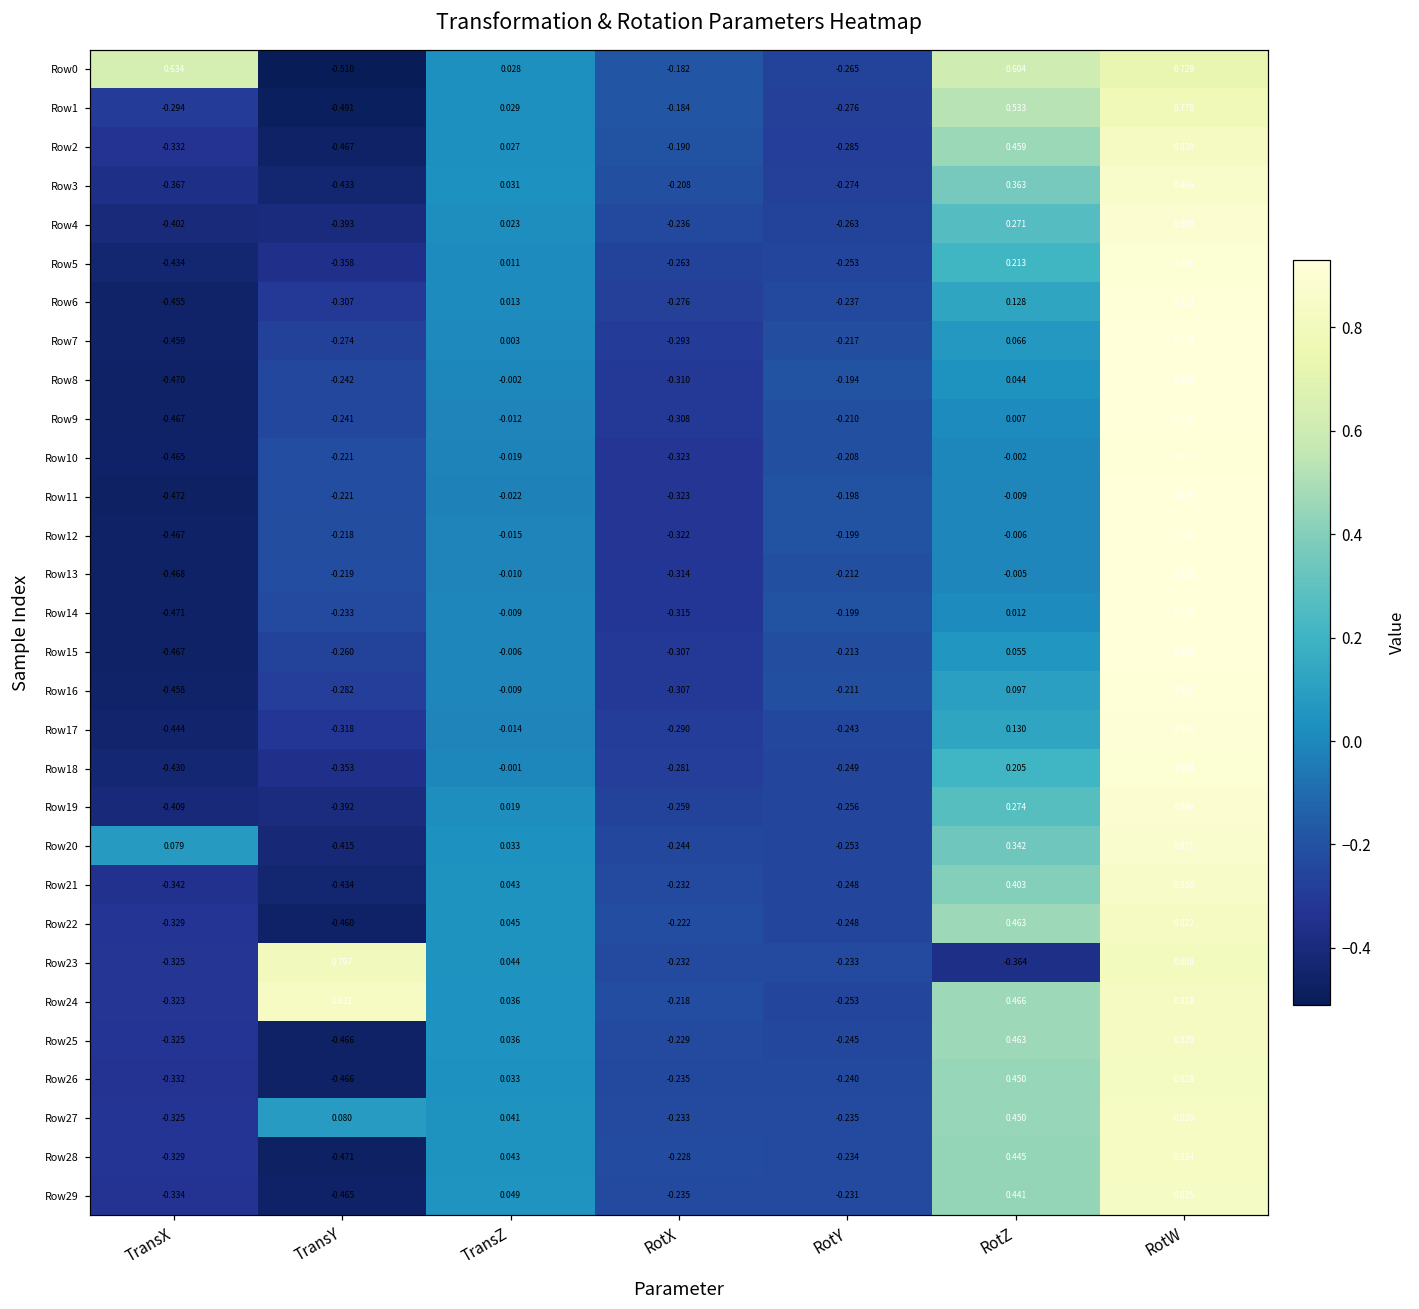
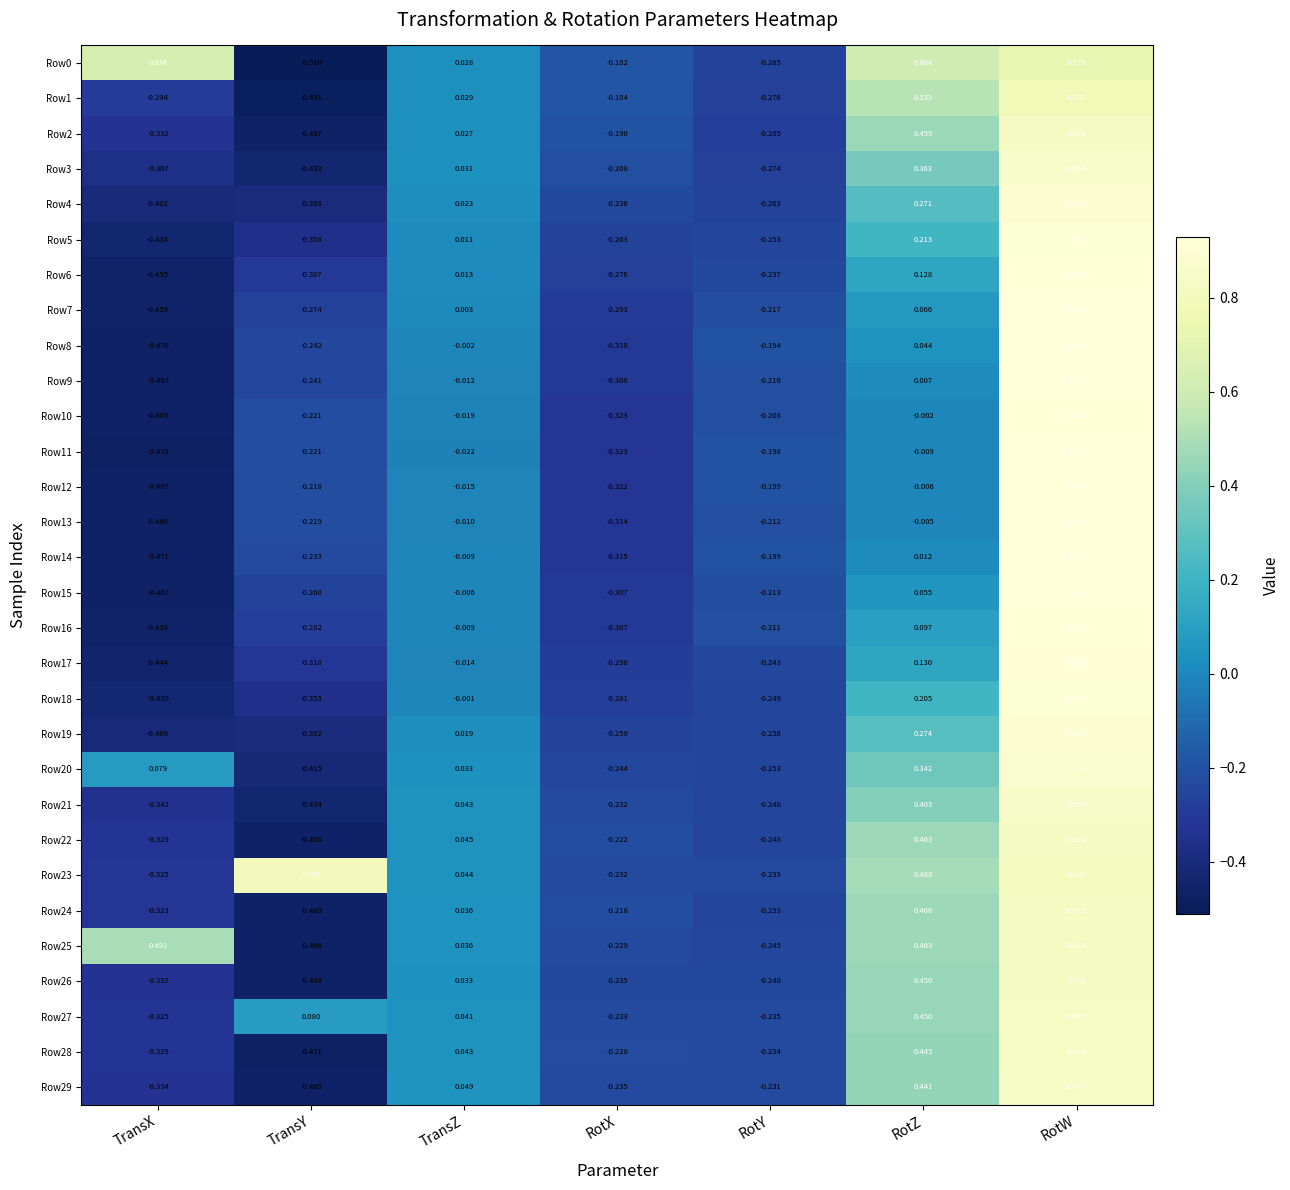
  {
    "Row0": {
      "TransX": 0.634,
      "TransY": -0.510,
      "TransZ": 0.028,
      "RotX": -0.182,
      "RotY": -0.265,
      "RotZ": 0.604,
      "RotW": 0.729
    },
    "Row1": {
      "TransX": -0.294,
      "TransY": -0.491,
      "TransZ": 0.029,
      "RotX": -0.184,
      "RotY": -0.276,
      "RotZ": 0.533,
      "RotW": 0.778
    },
    "Row2": {
      "TransX": -0.332,
      "TransY": -0.467,
      "TransZ": 0.027,
      "RotX": -0.190,
      "RotY": -0.285,
      "RotZ": 0.459,
      "RotW": 0.820
    },
    "Row3": {
      "TransX": -0.367,
      "TransY": -0.433,
      "TransZ": 0.031,
      "RotX": -0.208,
      "RotY": -0.274,
      "RotZ": 0.363,
      "RotW": 0.866
    },
    "Row4": {
      "TransX": -0.402,
      "TransY": -0.393,
      "TransZ": 0.023,
      "RotX": -0.236,
      "RotY": -0.263,
      "RotZ": 0.271
    },
    "Row5": {
      "TransX": -0.434,
      "TransY": -0.358,
      "TransZ": 0.011,
      "RotX": -0.263,
      "RotY": -0.253,
      "RotZ": 0.213
    },
    "Row6": {
      "TransX": -0.455,
      "TransY": -0.307,
      "TransZ": 0.013,
      "RotX": -0.276,
      "RotY": -0.237,
      "RotZ": 0.128
    },
    "Row7": {
      "TransX": -0.459,
      "TransY": -0.274,
      "TransZ": 0.003,
      "RotX": -0.293,
      "RotY": -0.217,
      "RotZ": 0.066
    },
    "Row8": {
      "TransX": -0.470,
      "TransY": -0.242,
      "TransZ": -0.002,
      "RotX": -0.310,
      "RotY": -0.194,
      "RotZ": 0.044
    },
    "Row9": {
      "TransX": -0.467,
      "TransY": -0.241,
      "TransZ": -0.012,
      "RotX": -0.308,
      "RotY": -0.210,
      "RotZ": 0.007
    },
    "Row10": {
      "TransX": -0.465,
      "TransY": -0.221,
      "TransZ": -0.019,
      "RotX": -0.323,
      "RotY": -0.208,
      "RotZ": -0.002
    },
    "Row11": {
      "TransX": -0.472,
      "TransY": -0.221,
      "TransZ": -0.022,
      "RotX": -0.323,
      "RotY": -0.198,
      "RotZ": -0.009
    },
    "Row12": {
      "TransX": -0.467,
      "TransY": -0.218,
      "TransZ": -0.015,
      "RotX": -0.322,
      "RotY": -0.199,
      "RotZ": -0.006
    },
    "Row13": {
      "TransX": -0.468,
      "TransY": -0.219,
      "TransZ": -0.010,
      "RotX": -0.314,
      "RotY": -0.212,
      "RotZ": -0.005
    },
    "Row14": {
      "TransX": -0.471,
      "TransY": -0.233,
      "TransZ": -0.009,
      "RotX": -0.315,
      "RotY": -0.199,
      "RotZ": 0.012
    },
    "Row15": {
      "TransX": -0.467,
      "TransY": -0.260,
      "TransZ": -0.006,
      "RotX": -0.307,
      "RotY": -0.213,
      "RotZ": 0.055
    },
    "Row16": {
      "TransX": -0.458,
      "TransY": -0.282,
      "TransZ": -0.009,
      "RotX": -0.307,
      "RotY": -0.211,
      "RotZ": 0.097
    },
    "Row17": {
      "TransX": -0.444,
      "TransY": -0.318,
      "TransZ": -0.014,
      "RotX": -0.290,
      "RotY": -0.243,
      "RotZ": 0.130
    },
    "Row18": {
      "TransX": -0.430,
      "TransY": -0.353,
      "TransZ": -0.001,
      "RotX": -0.281,
      "RotY": -0.249,
      "RotZ": 0.205
    },
    "Row19": {
      "TransX": -0.409,
      "TransY": -0.392,
      "TransZ": 0.019,
      "RotX": -0.259,
      "RotY": -0.256,
      "RotZ": 0.274
    },
    "Row20": {
      "TransX": 0.079,
      "TransY": -0.415,
      "TransZ": 0.033,
      "RotX": -0.244,
      "RotY": -0.253,
      "RotZ": 0.342
    },
    "Row21": {
      "TransX": -0.342,
      "TransY": -0.434,
      "TransZ": 0.043,
      "RotX": -0.232,
      "RotY": -0.248,
      "RotZ": 0.403,
      "RotW": 0.850
    },
    "Row22": {
      "TransX": -0.329,
      "TransY": -0.460,
      "TransZ": 0.045,
      "RotX": -0.222,
      "RotY": -0.248,
      "RotZ": 0.463,
      "RotW": 0.822
    },
    "Row23": {
      "TransX": -0.325,
      "TransY": 0.797,
      "TransZ": 0.044,
      "RotX": -0.232,
      "RotY": -0.233,
-     "RotZ": -0.364,
+     "RotZ": 0.488,
      "RotW": 0.808
    },
    "Row24": {
      "TransX": -0.323,
-     "TransY": 0.831,
+     "TransY": -0.469,
      "TransZ": 0.036,
      "RotX": -0.218,
      "RotY": -0.253,
      "RotZ": 0.466,
      "RotW": 0.819
    },
    "Row25": {
-     "TransX": -0.325,
+     "TransX": 0.491,
      "TransY": -0.466,
      "TransZ": 0.036,
      "RotX": -0.229,
      "RotY": -0.245,
      "RotZ": 0.463,
      "RotW": 0.820
    },
    "Row26": {
      "TransX": -0.332,
      "TransY": -0.466,
      "TransZ": 0.033,
      "RotX": -0.235,
      "RotY": -0.240,
      "RotZ": 0.450,
      "RotW": 0.828
    },
    "Row27": {
      "TransX": -0.325,
      "TransY": 0.080,
      "TransZ": 0.041,
      "RotX": -0.233,
      "RotY": -0.235,
      "RotZ": 0.450,
      "RotW": 0.830
    },
    "Row28": {
      "TransX": -0.329,
      "TransY": -0.471,
      "TransZ": 0.043,
      "RotX": -0.228,
      "RotY": -0.234,
      "RotZ": 0.445,
      "RotW": 0.834
    },
    "Row29": {
      "TransX": -0.334,
      "TransY": -0.465,
      "TransZ": 0.049,
      "RotX": -0.235,
      "RotY": -0.231,
      "RotZ": 0.441,
      "RotW": 0.835
    }
  }
